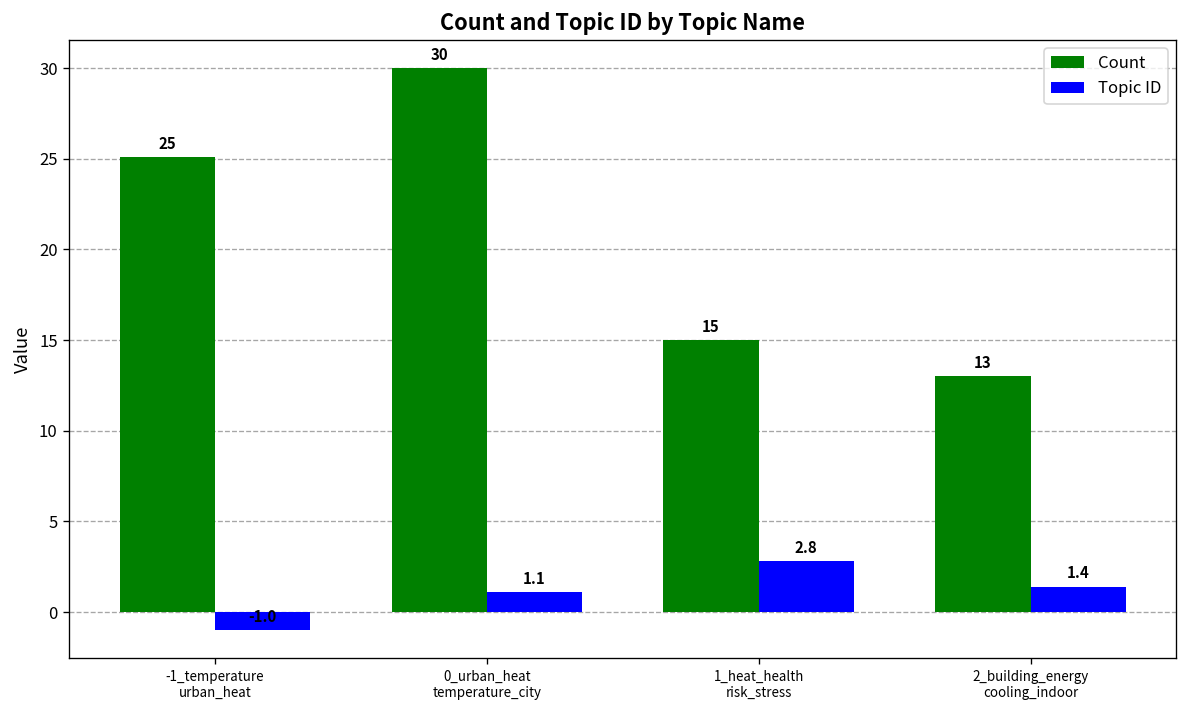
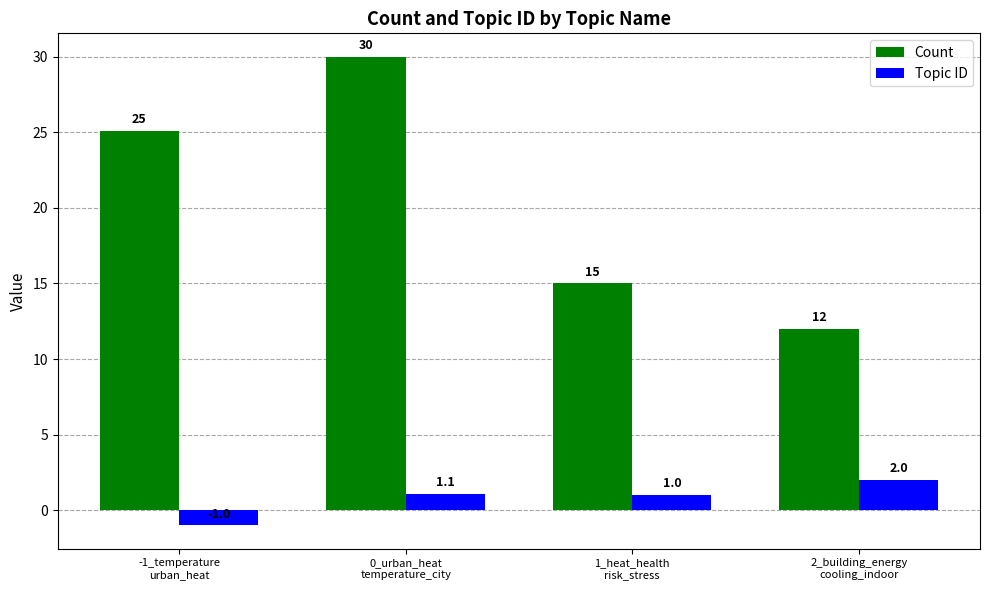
  {
    "Count": {
      "-1_temperature urban_heat": 25,
      "0_urban_heat temperature_city": 30,
      "1_heat_health risk_stress": 15,
-     "2_building_energy cooling_indoor": 13
+     "2_building_energy cooling_indoor": 12
    },
    "Topic ID": {
      "-1_temperature urban_heat": -1.0,
      "0_urban_heat temperature_city": 1.1,
-     "1_heat_health risk_stress": 2.8,
-     "2_building_energy cooling_indoor": 1.4
+     "1_heat_health risk_stress": 1.0,
+     "2_building_energy cooling_indoor": 2.0
    }
  }
